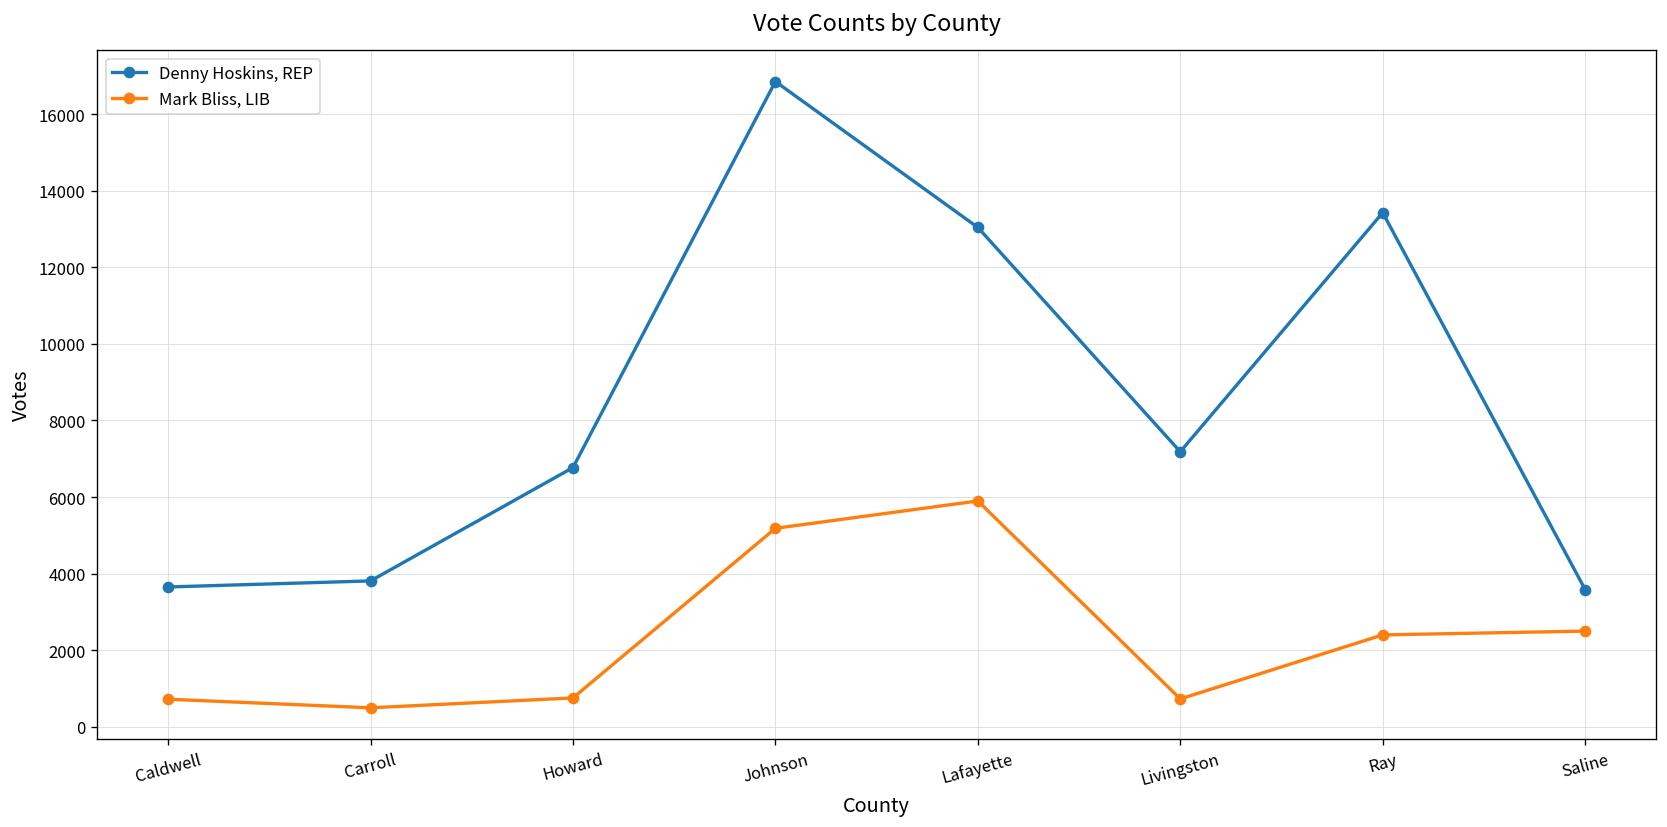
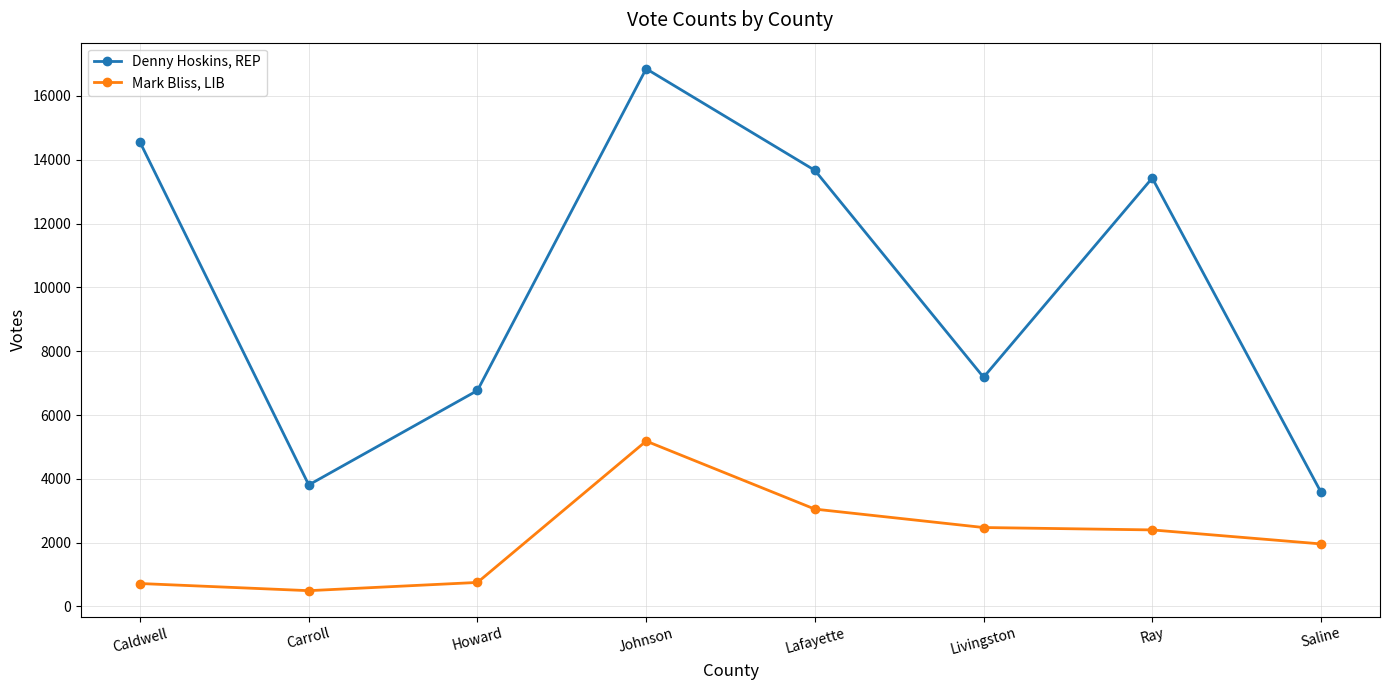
  {
    "Denny Hoskins, REP": {
-     "Caldwell": 3700,
+     "Caldwell": 14500,
      "Carroll": 3800,
      "Howard": 6800,
      "Johnson": 16900,
-     "Lafayette": 13000,
+     "Lafayette": 13700,
      "Livingston": 7200,
      "Ray": 13400,
      "Saline": 3600
    },
    "Mark Bliss, LIB": {
      "Caldwell": 700,
      "Carroll": 500,
      "Howard": 800,
      "Johnson": 5200,
-     "Lafayette": 5900,
-     "Livingston": 700,
+     "Lafayette": 3100,
+     "Livingston": 2500,
      "Ray": 2400,
-     "Saline": 2500
+     "Saline": 2000
    }
  }
